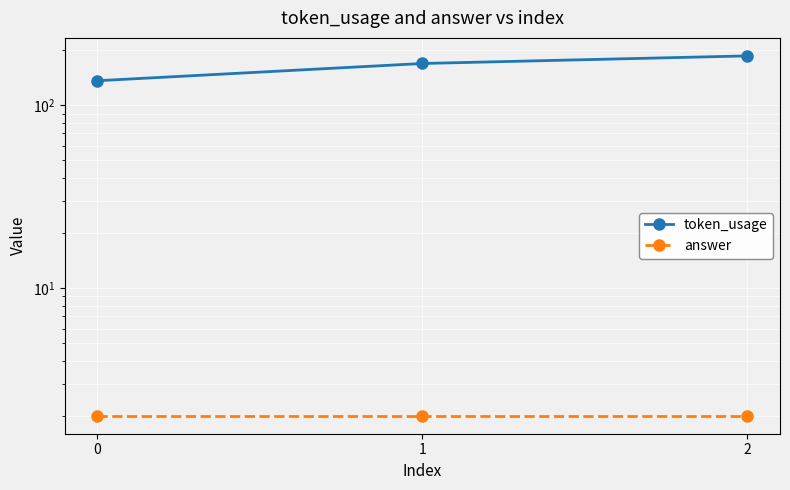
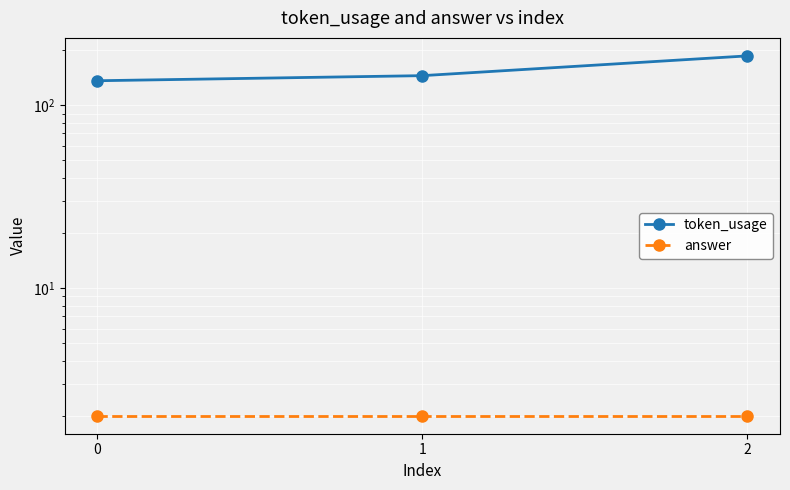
  {
    "token_usage": {
      "0": 140,
-     "1": 170,
+     "1": 150,
      "2": 190
    },
    "answer": {
      "0": 2,
      "1": 2,
      "2": 2
    }
  }
